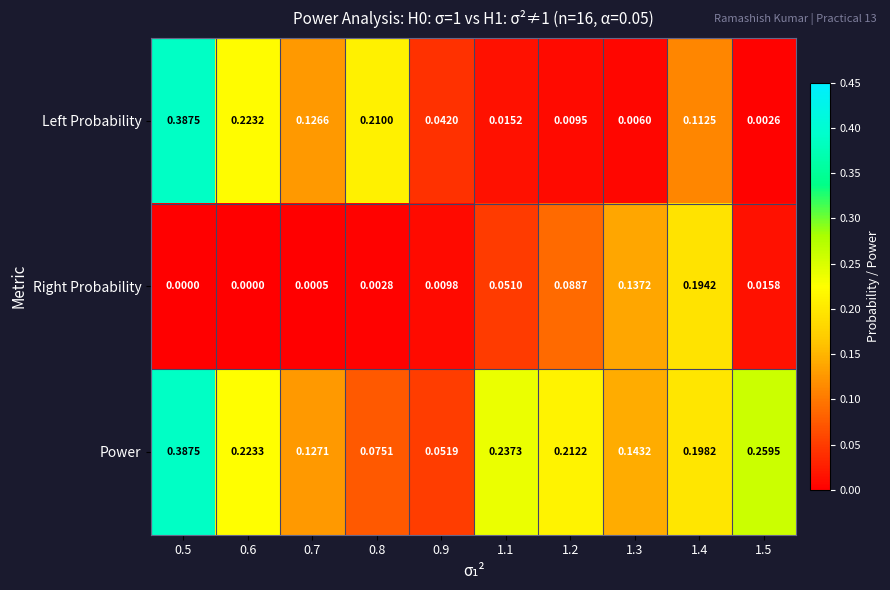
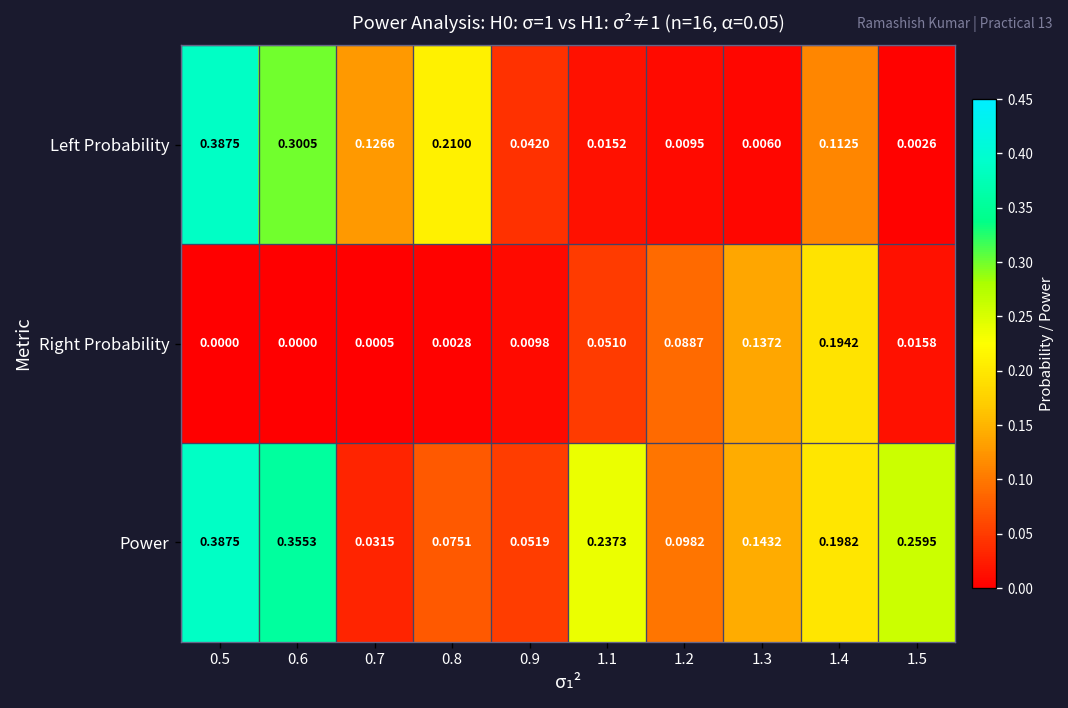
  {
    "Left Probability": {
      "0.5": 0.3875,
-     "0.6": 0.2232,
+     "0.6": 0.3005,
      "0.7": 0.1266,
      "0.8": 0.2100,
      "0.9": 0.0420,
      "1.1": 0.0152,
      "1.2": 0.0095,
      "1.3": 0.0060,
      "1.4": 0.1125,
      "1.5": 0.0026
    },
    "Right Probability": {
      "0.5": 0.0000,
      "0.6": 0.0000,
      "0.7": 0.0005,
      "0.8": 0.0028,
      "0.9": 0.0098,
      "1.1": 0.0510,
      "1.2": 0.0887,
      "1.3": 0.1372,
      "1.4": 0.1942,
      "1.5": 0.0158
    },
    "Power": {
      "0.5": 0.3875,
-     "0.6": 0.2233,
-     "0.7": 0.1271,
+     "0.6": 0.3553,
+     "0.7": 0.0315,
      "0.8": 0.0751,
      "0.9": 0.0519,
      "1.1": 0.2373,
-     "1.2": 0.2122,
+     "1.2": 0.0982,
      "1.3": 0.1432,
      "1.4": 0.1982,
      "1.5": 0.2595
    }
  }
